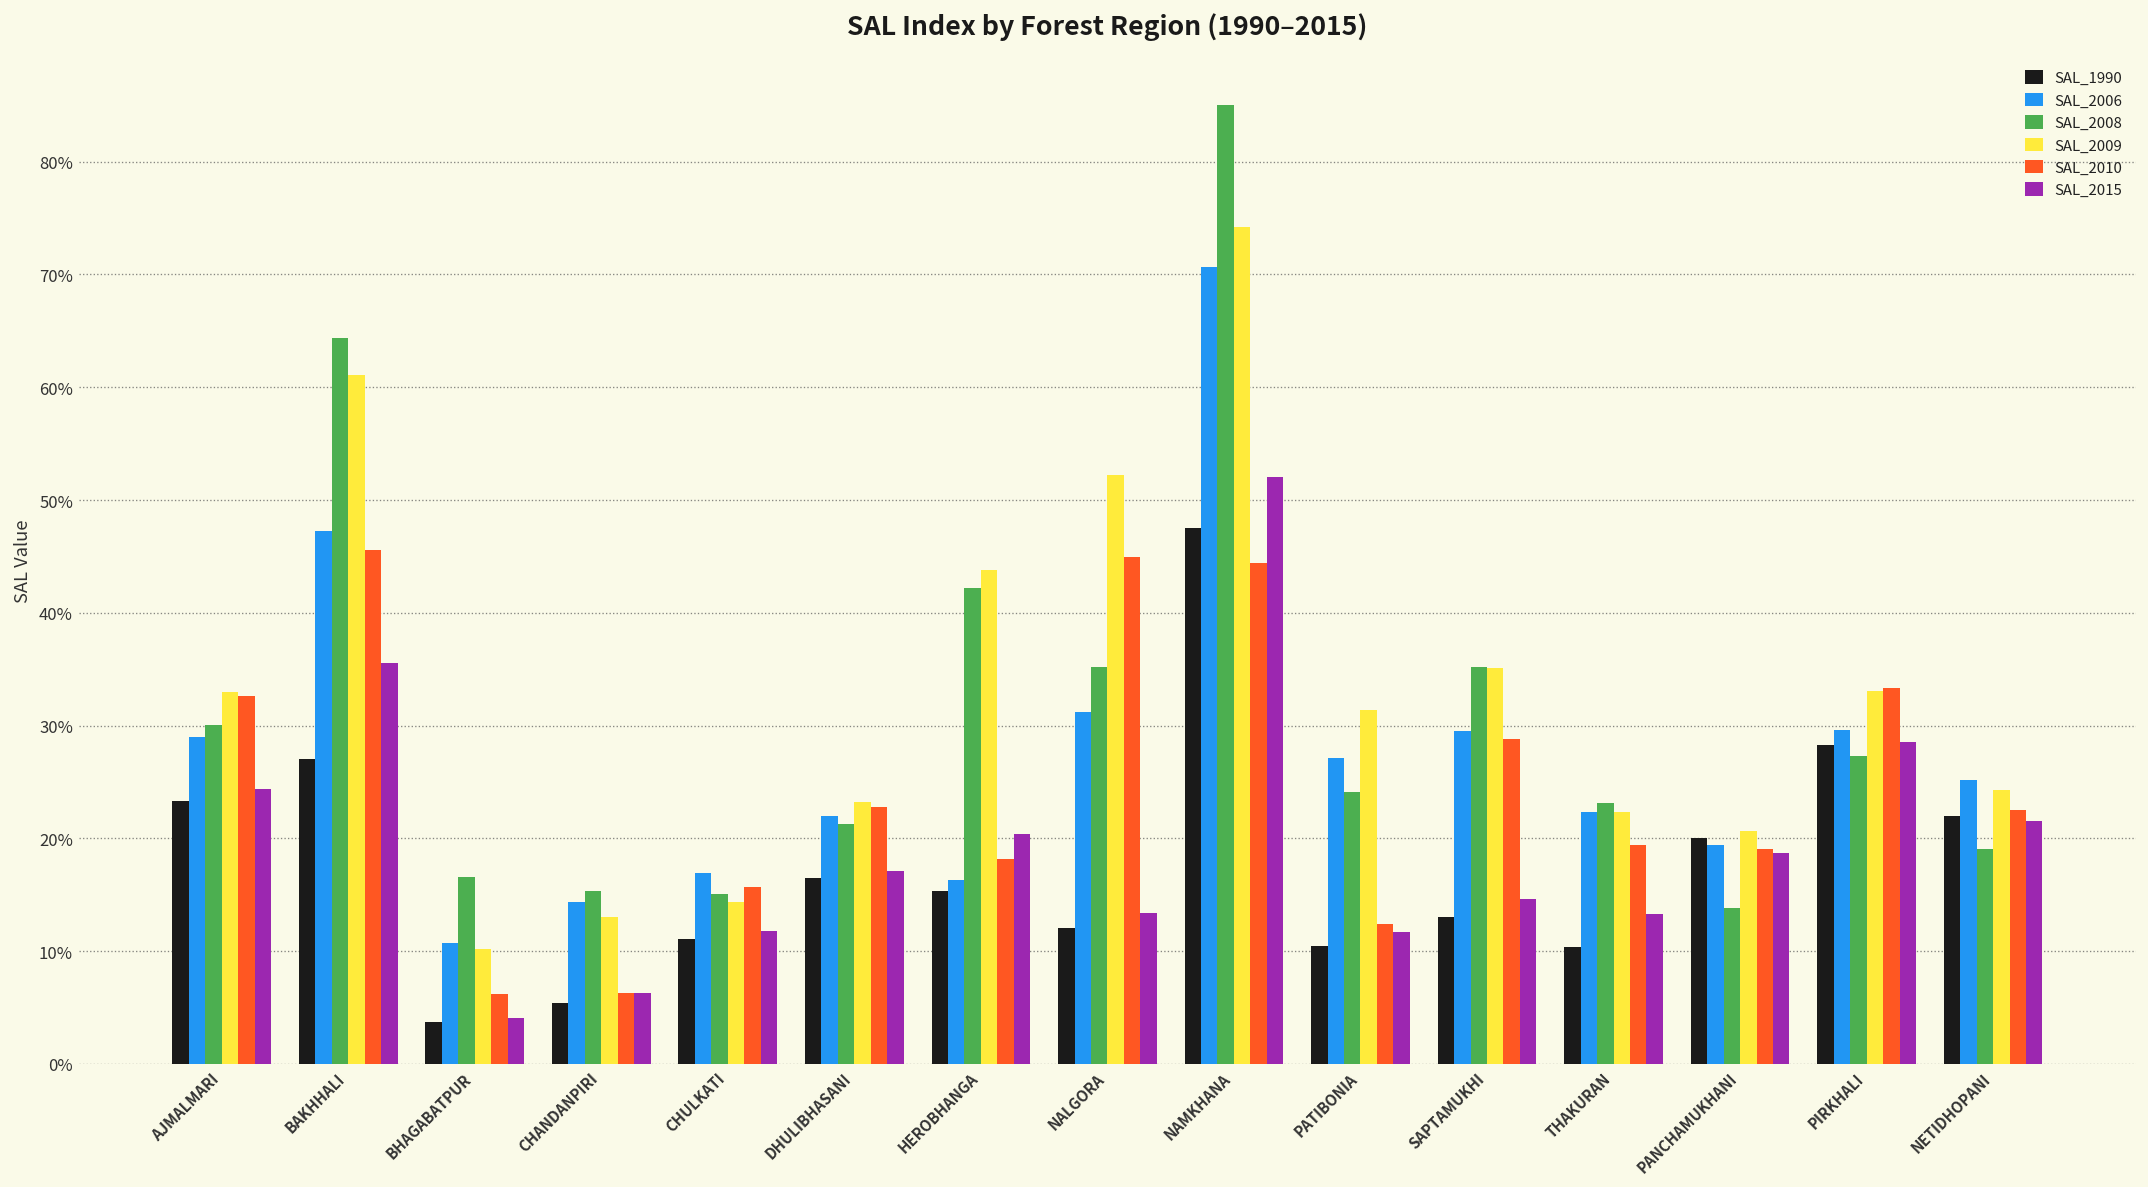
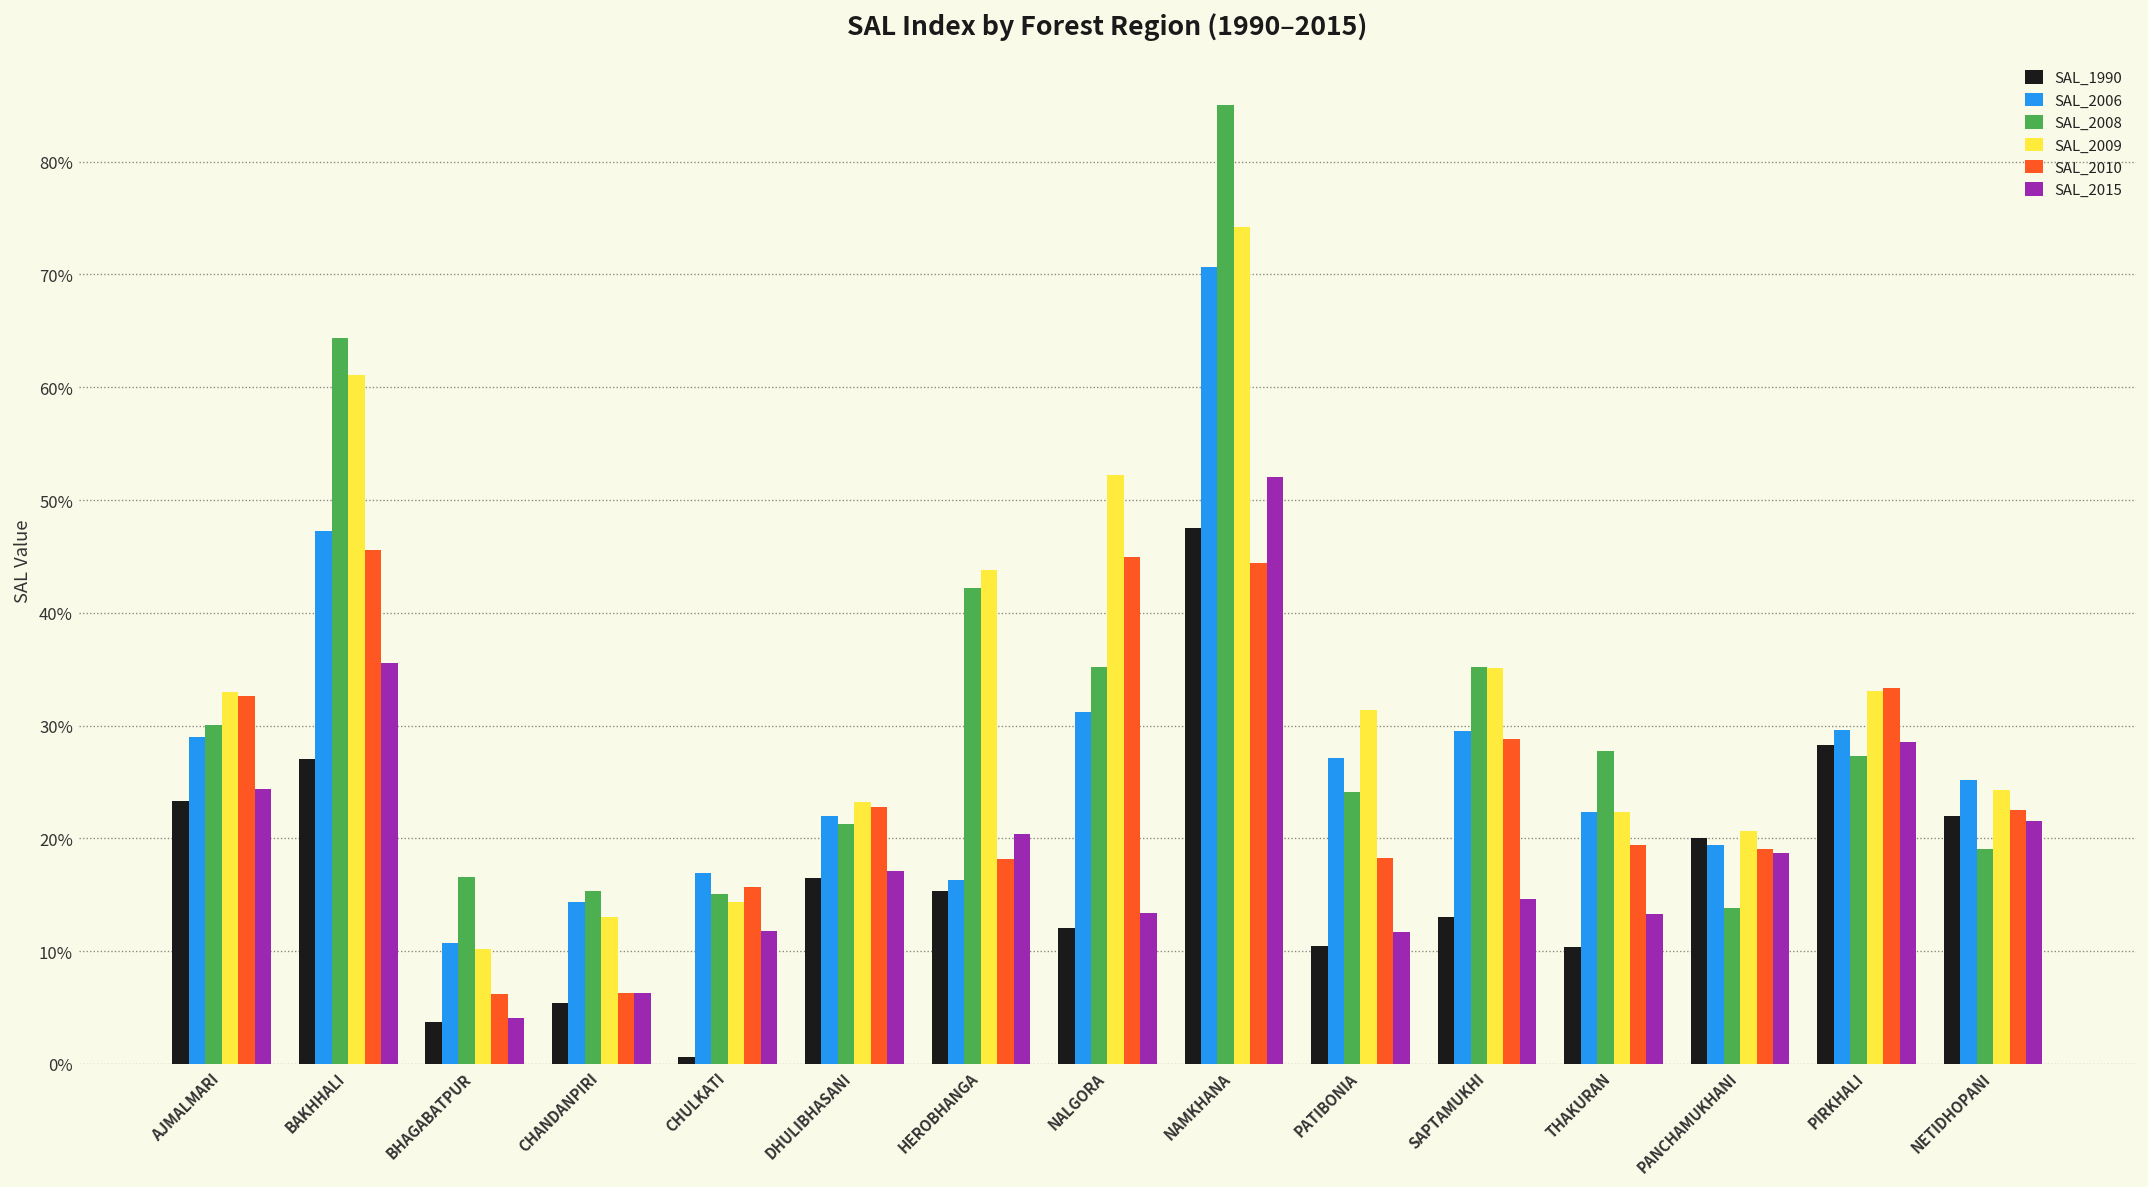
  {
    "SAL_1990": {
      "AJMALMARI": "23%",
      "BAKHHALI": "27%",
      "BHAGABATPUR": "4%",
      "CHANDANPIRI": "5%",
-     "CHULKATI": "11%",
+     "CHULKATI": "1%",
      "DHULIBHASANI": "16%",
      "HEROBHANGA": "15%",
      "NALGORA": "12%",
      "NAMKHANA": "47%",
      "PATIBONIA": "10%",
      "SAPTAMUKHI": "13%",
      "THAKURAN": "10%",
      "PANCHAMUKHANI": "20%",
      "PIRKHALI": "28%",
      "NETIDHOPANI": "22%"
    },
    "SAL_2006": {
      "AJMALMARI": "29%",
      "BAKHHALI": "47%",
      "BHAGABATPUR": "11%",
      "CHANDANPIRI": "14%",
      "CHULKATI": "17%",
      "DHULIBHASANI": "22%",
      "HEROBHANGA": "16%",
      "NALGORA": "31%",
      "NAMKHANA": "71%",
      "PATIBONIA": "27%",
      "SAPTAMUKHI": "30%",
      "THAKURAN": "22%",
      "PANCHAMUKHANI": "19%",
      "PIRKHALI": "30%",
      "NETIDHOPANI": "25%"
    },
    "SAL_2008": {
      "AJMALMARI": "30%",
      "BAKHHALI": "64%",
      "BHAGABATPUR": "17%",
      "CHANDANPIRI": "15%",
      "CHULKATI": "15%",
      "DHULIBHASANI": "21%",
      "HEROBHANGA": "42%",
      "NALGORA": "35%",
      "NAMKHANA": "85%",
      "PATIBONIA": "24%",
      "SAPTAMUKHI": "35%",
-     "THAKURAN": "23%",
+     "THAKURAN": "28%",
      "PANCHAMUKHANI": "14%",
      "PIRKHALI": "27%",
      "NETIDHOPANI": "19%"
    },
    "SAL_2009": {
      "AJMALMARI": "33%",
      "BAKHHALI": "61%",
      "BHAGABATPUR": "10%",
      "CHANDANPIRI": "13%",
      "CHULKATI": "14%",
      "DHULIBHASANI": "23%",
      "HEROBHANGA": "44%",
      "NALGORA": "52%",
      "NAMKHANA": "74%",
      "PATIBONIA": "31%",
      "SAPTAMUKHI": "35%",
      "THAKURAN": "22%",
      "PANCHAMUKHANI": "21%",
      "PIRKHALI": "33%",
      "NETIDHOPANI": "24%"
    },
    "SAL_2010": {
      "AJMALMARI": "33%",
      "BAKHHALI": "46%",
      "BHAGABATPUR": "6%",
      "CHANDANPIRI": "6%",
      "CHULKATI": "16%",
      "DHULIBHASANI": "23%",
      "HEROBHANGA": "18%",
      "NALGORA": "45%",
      "NAMKHANA": "44%",
-     "PATIBONIA": "12%",
+     "PATIBONIA": "18%",
      "SAPTAMUKHI": "29%",
      "THAKURAN": "19%",
      "PANCHAMUKHANI": "19%",
      "PIRKHALI": "33%",
      "NETIDHOPANI": "23%"
    },
    "SAL_2015": {
      "AJMALMARI": "24%",
      "BAKHHALI": "36%",
      "BHAGABATPUR": "4%",
      "CHANDANPIRI": "6%",
      "CHULKATI": "12%",
      "DHULIBHASANI": "17%",
      "HEROBHANGA": "20%",
      "NALGORA": "13%",
      "NAMKHANA": "52%",
      "PATIBONIA": "12%",
      "SAPTAMUKHI": "15%",
      "THAKURAN": "13%",
      "PANCHAMUKHANI": "19%",
      "PIRKHALI": "29%",
      "NETIDHOPANI": "22%"
    }
  }
